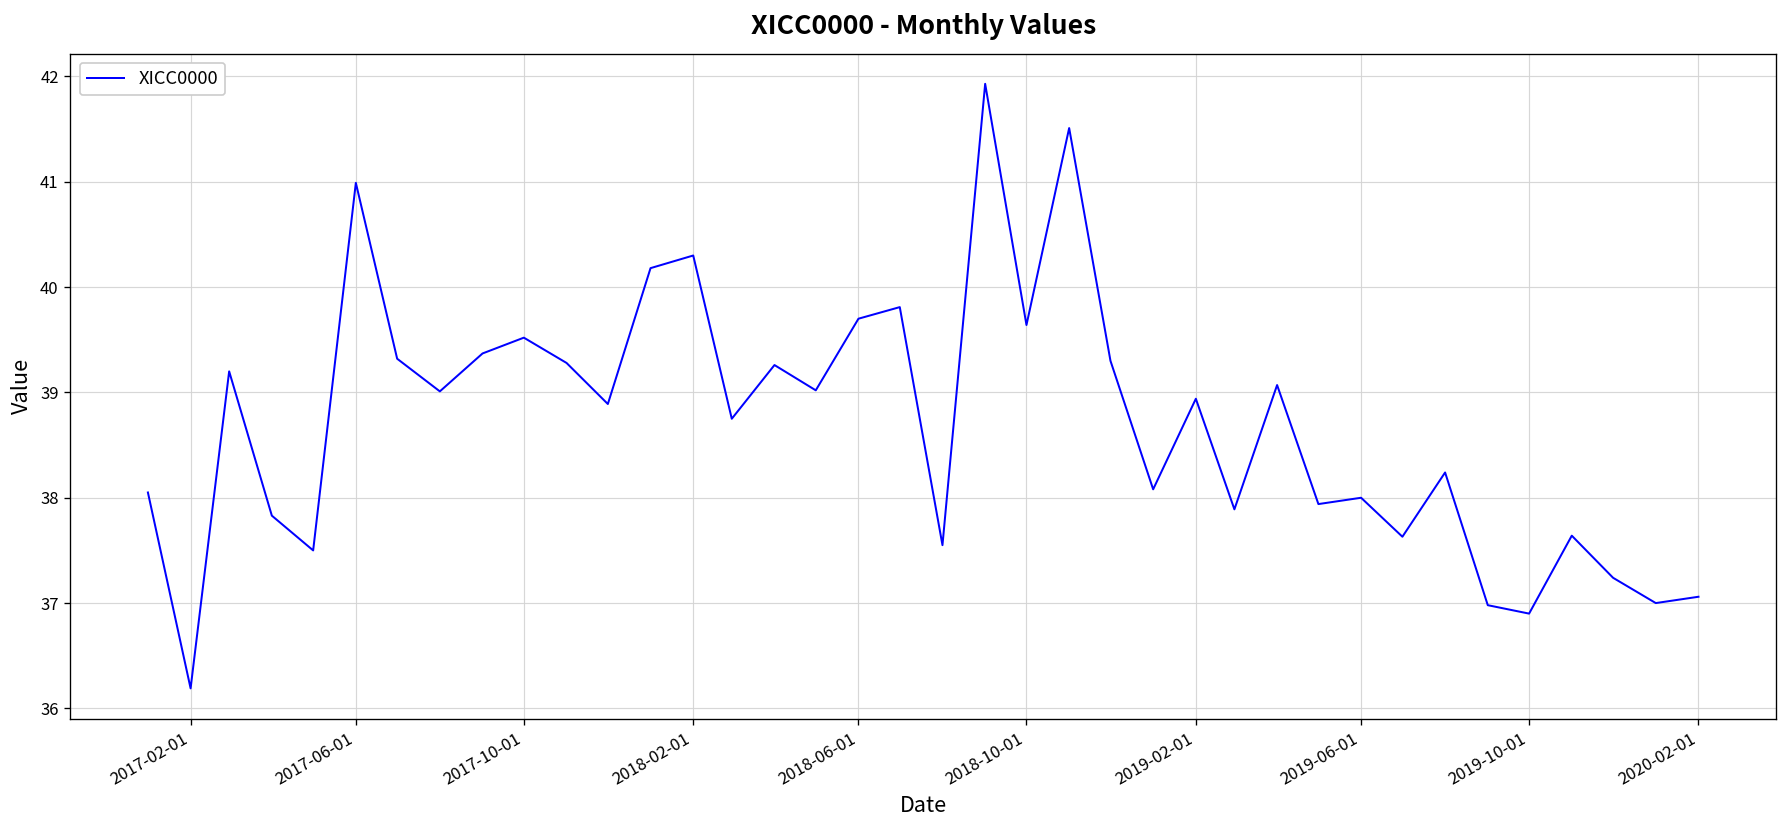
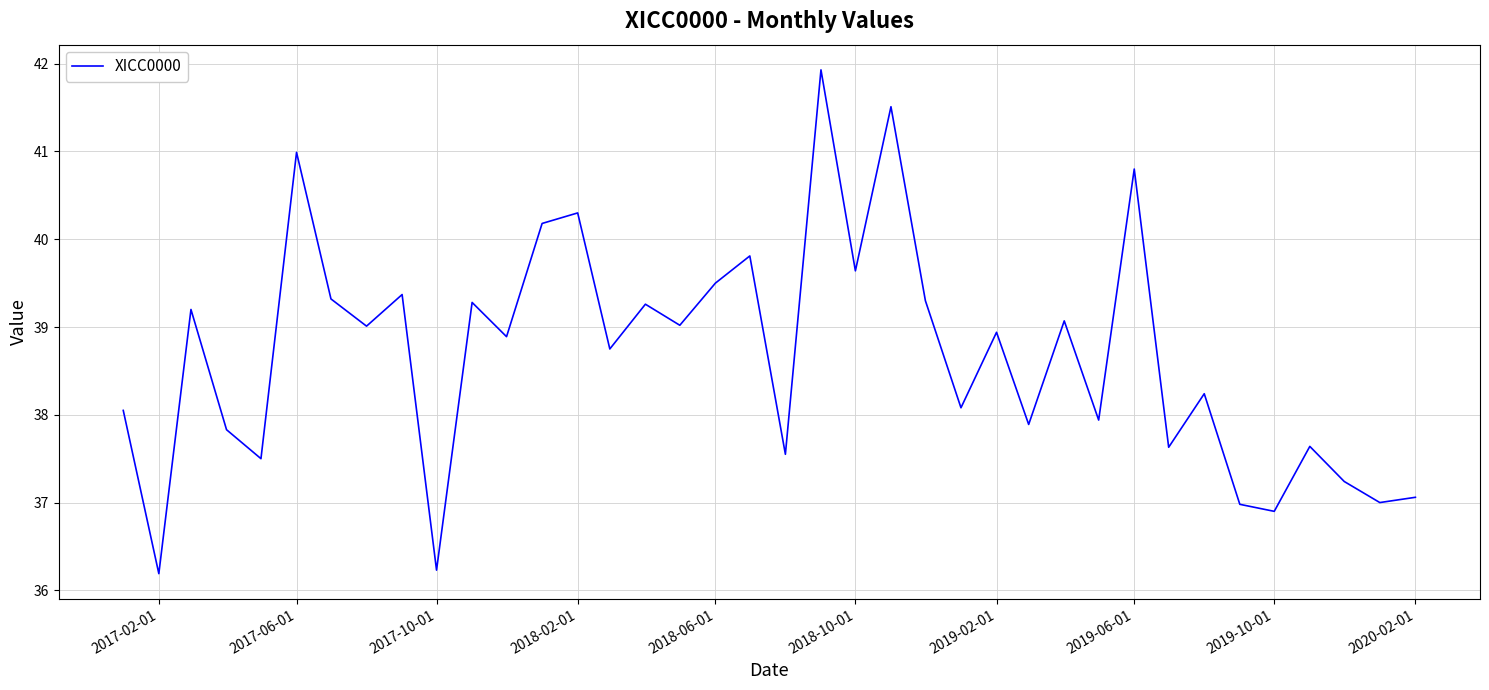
  {
    "2017-02-01": 36.2,
    "2017-06-01": 41.0,
-   "2017-10-01": 39.5,
+   "2017-10-01": 36.2,
    "2018-02-01": 40.3,
-   "2018-06-01": 39.7,
+   "2018-06-01": 39.5,
    "2018-10-01": 39.6,
    "2019-02-01": 38.9,
-   "2019-06-01": 38.0,
+   "2019-06-01": 40.8,
    "2019-10-01": 36.9,
    "2020-02-01": 37.1
  }
